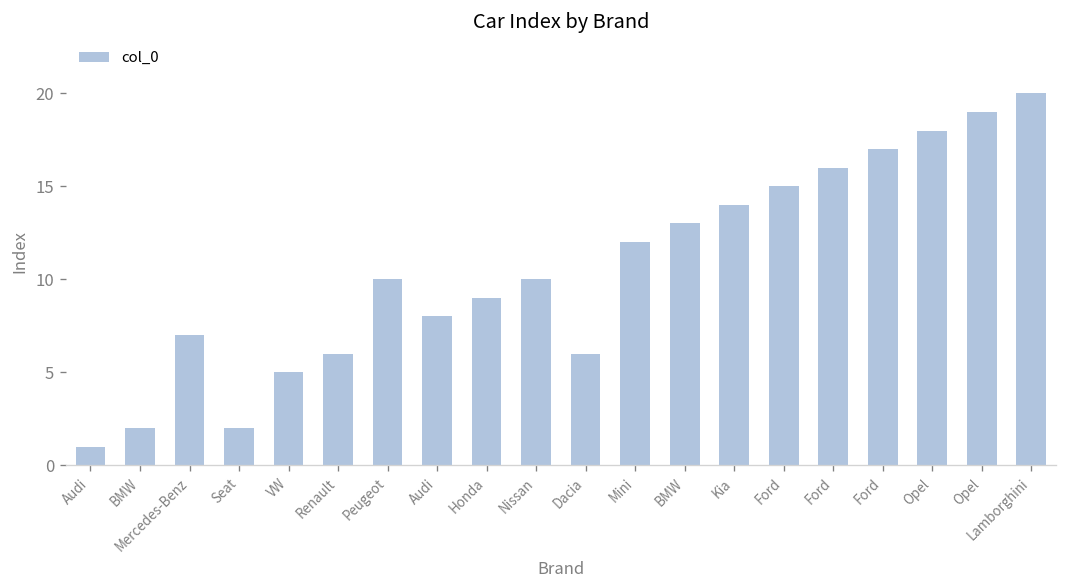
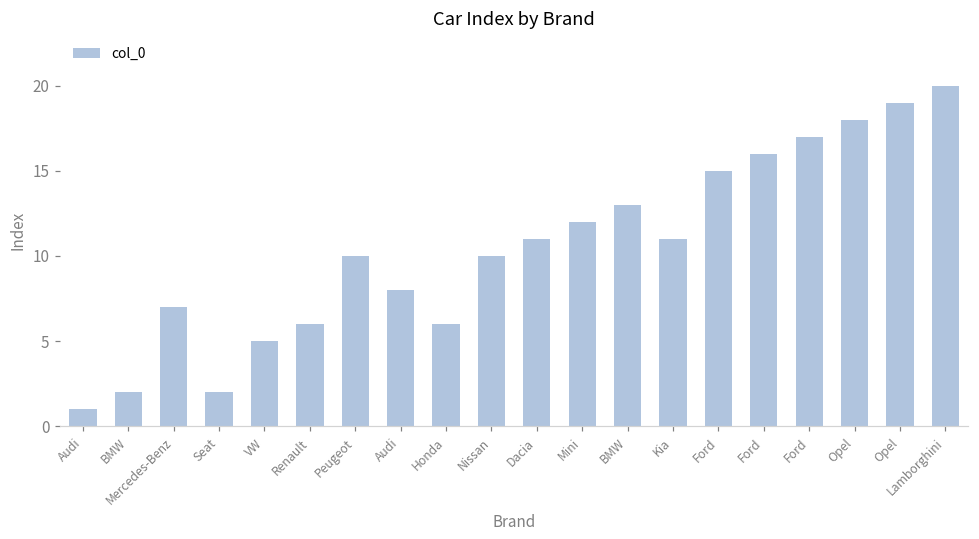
  {
    "Mercedes-Benz": 7,
    "Seat": 2,
    "VW": 5,
    "Renault": 6,
    "Peugeot": 10,
-   "Honda": 9,
+   "Honda": 6,
    "Nissan": 10,
-   "Dacia": 6,
+   "Dacia": 11,
    "Mini": 12,
-   "Kia": 14,
+   "Kia": 11,
    "Lamborghini": 20
  }
